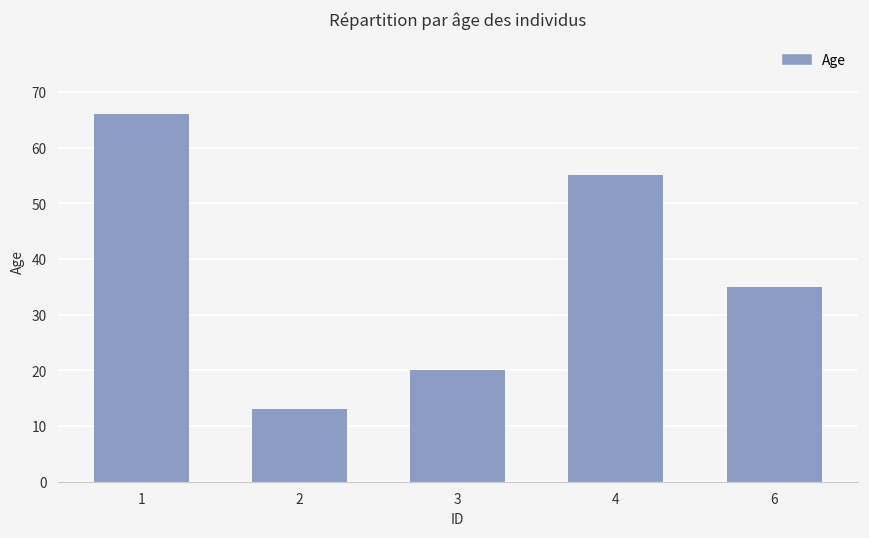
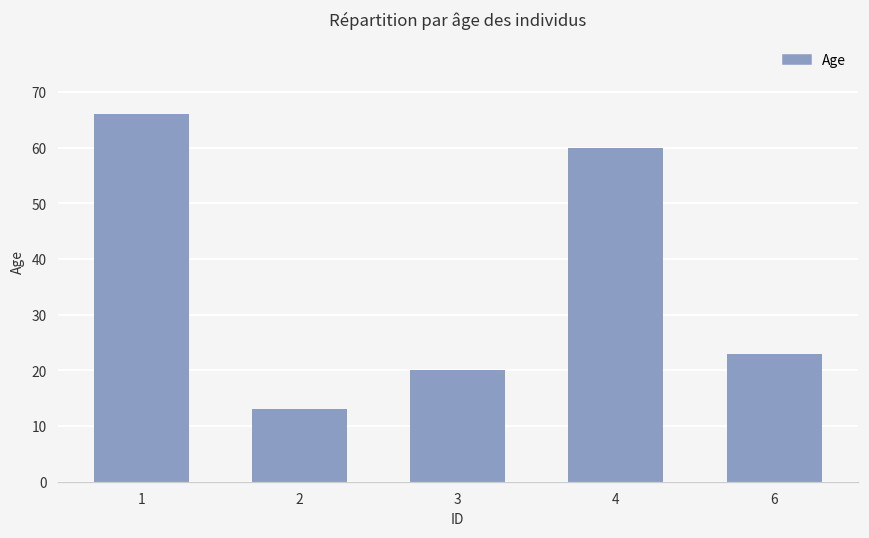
  {
    "1": 66,
    "2": 13,
    "3": 20,
-   "4": 55,
-   "6": 35
+   "4": 60,
+   "6": 23
  }
